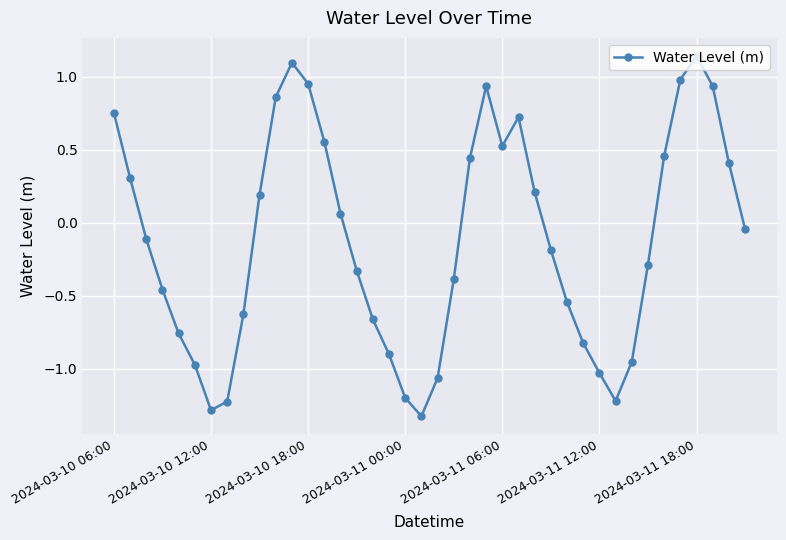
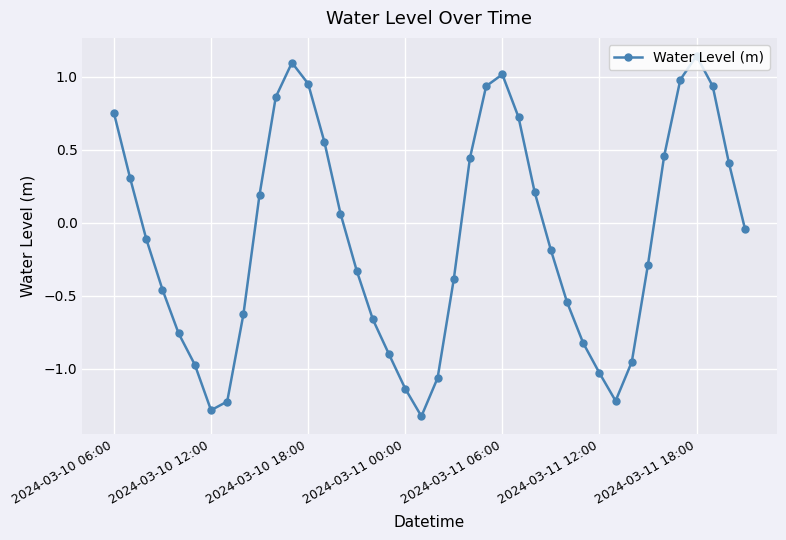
  {
    "2024-03-10 06:00": 0.75,
    "2024-03-10 12:00": -1.28,
    "2024-03-10 18:00": 0.95,
-   "2024-03-11 00:00": -1.20,
-   "2024-03-11 06:00": 0.53,
+   "2024-03-11 00:00": -1.14,
+   "2024-03-11 06:00": 1.02,
    "2024-03-11 12:00": -1.03
  }
